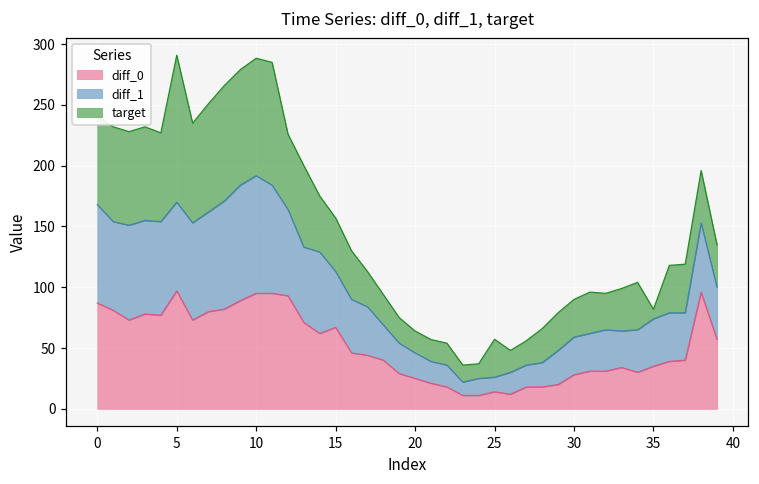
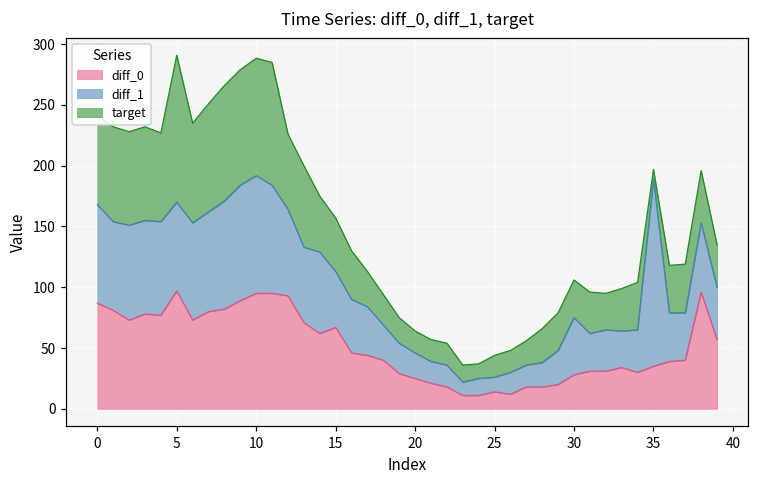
  {
    "diff_0": {
      "0": 87,
      "5": 97,
      "10": 95,
      "15": 67,
      "20": 25,
      "25": 14,
      "30": 28,
      "35": 35
    },
    "diff_1": {
      "0": 81,
      "5": 73,
      "10": 97,
      "15": 46,
      "20": 21,
      "25": 12,
-     "30": 31,
-     "35": 39
+     "30": 47,
+     "35": 154
    },
    "target": {
      "5": 121,
      "10": 97,
      "15": 44,
      "20": 18,
-     "25": 31,
+     "25": 18,
      "30": 31,
      "35": 8
    }
  }
